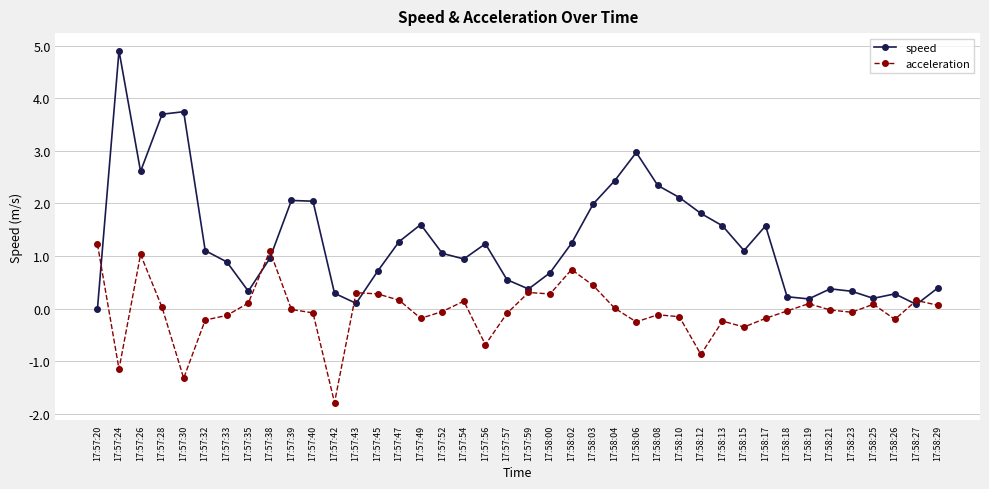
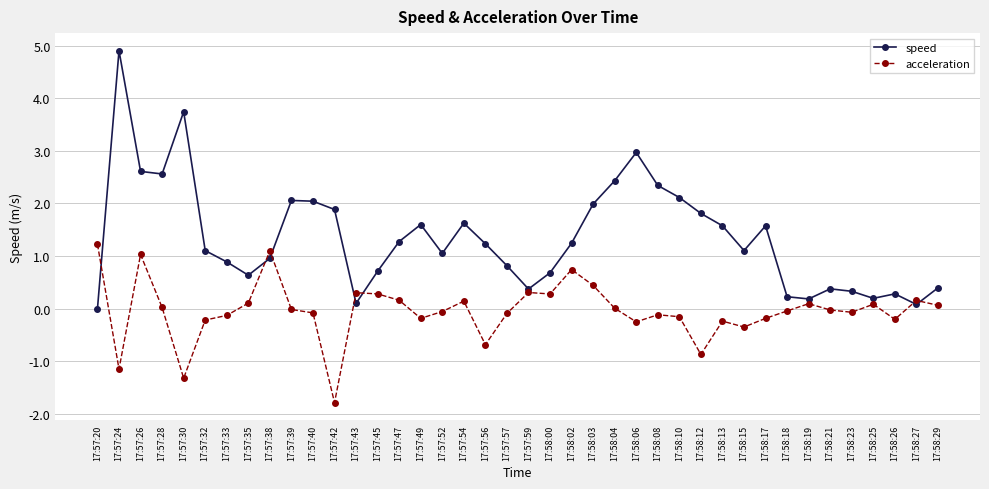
  {
    "speed": {
      "17:57:20": 0.0,
      "17:57:24": 4.9,
      "17:57:26": 2.6,
-     "17:57:28": 3.7,
+     "17:57:28": 2.6,
      "17:57:30": 3.7,
      "17:57:32": 1.1,
      "17:57:33": 0.9,
-     "17:57:35": 0.3,
+     "17:57:35": 0.6,
      "17:57:38": 1.0,
      "17:57:39": 2.1,
      "17:57:40": 2.0,
-     "17:57:42": 0.3,
+     "17:57:42": 1.9,
      "17:57:43": 0.1,
      "17:57:45": 0.7,
      "17:57:47": 1.3,
      "17:57:49": 1.6,
      "17:57:52": 1.1,
-     "17:57:54": 0.9,
+     "17:57:54": 1.6,
      "17:57:56": 1.2,
-     "17:57:57": 0.6,
+     "17:57:57": 0.8,
      "17:57:59": 0.4,
      "17:58:00": 0.7,
      "17:58:02": 1.2,
      "17:58:03": 2.0,
      "17:58:04": 2.4,
      "17:58:06": 3.0,
      "17:58:08": 2.3,
      "17:58:10": 2.1,
      "17:58:12": 1.8,
      "17:58:13": 1.6,
      "17:58:15": 1.1,
      "17:58:17": 1.6,
      "17:58:18": 0.2,
      "17:58:19": 0.2,
      "17:58:21": 0.4,
      "17:58:23": 0.3,
      "17:58:25": 0.2,
      "17:58:26": 0.3,
      "17:58:27": 0.1,
      "17:58:29": 0.4
    },
    "acceleration": {
      "17:57:20": 1.2,
      "17:57:24": -1.1,
      "17:57:26": 1.0,
      "17:57:28": 0.0,
      "17:57:30": -1.3,
      "17:57:32": -0.2,
      "17:57:33": -0.1,
      "17:57:35": 0.1,
      "17:57:38": 1.1,
      "17:57:39": 0.0,
      "17:57:40": -0.1,
      "17:57:42": -1.8,
      "17:57:43": 0.3,
      "17:57:45": 0.3,
      "17:57:47": 0.2,
      "17:57:49": -0.2,
      "17:57:52": -0.1,
      "17:57:54": 0.1,
      "17:57:56": -0.7,
      "17:57:57": -0.1,
      "17:57:59": 0.3,
      "17:58:00": 0.3,
      "17:58:02": 0.7,
      "17:58:03": 0.4,
      "17:58:04": 0.0,
      "17:58:06": -0.2,
      "17:58:08": -0.1,
      "17:58:10": -0.2,
      "17:58:12": -0.9,
      "17:58:13": -0.2,
      "17:58:15": -0.3,
      "17:58:17": -0.2,
      "17:58:18": 0.0,
      "17:58:19": 0.1,
      "17:58:21": 0.0,
      "17:58:23": -0.1,
      "17:58:25": 0.1,
      "17:58:26": -0.2,
      "17:58:27": 0.2,
      "17:58:29": 0.1
    }
  }
